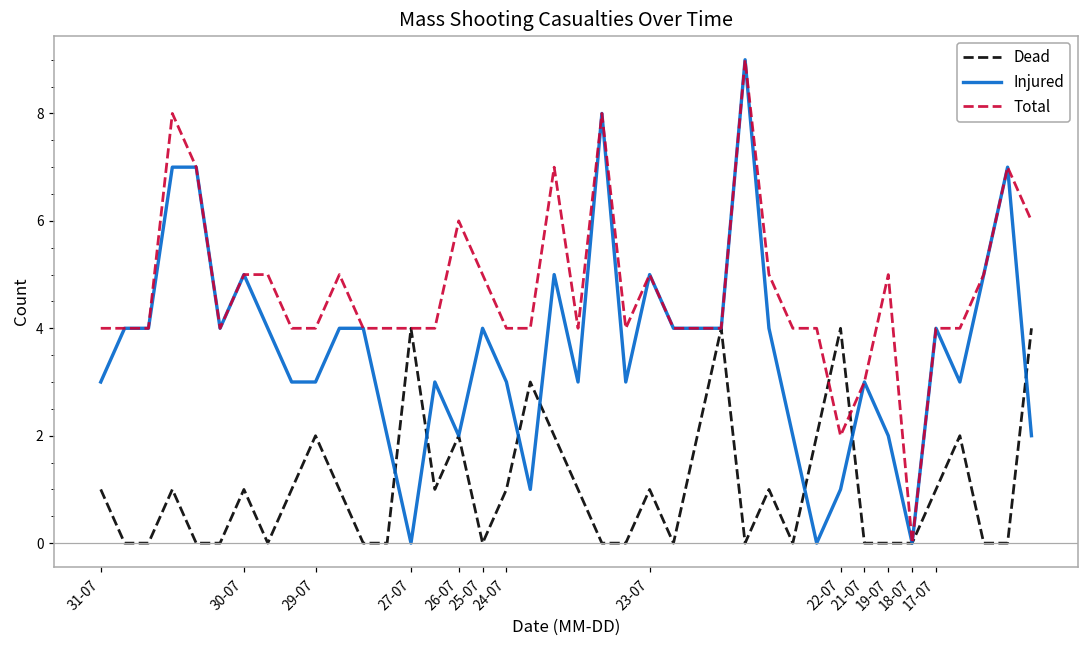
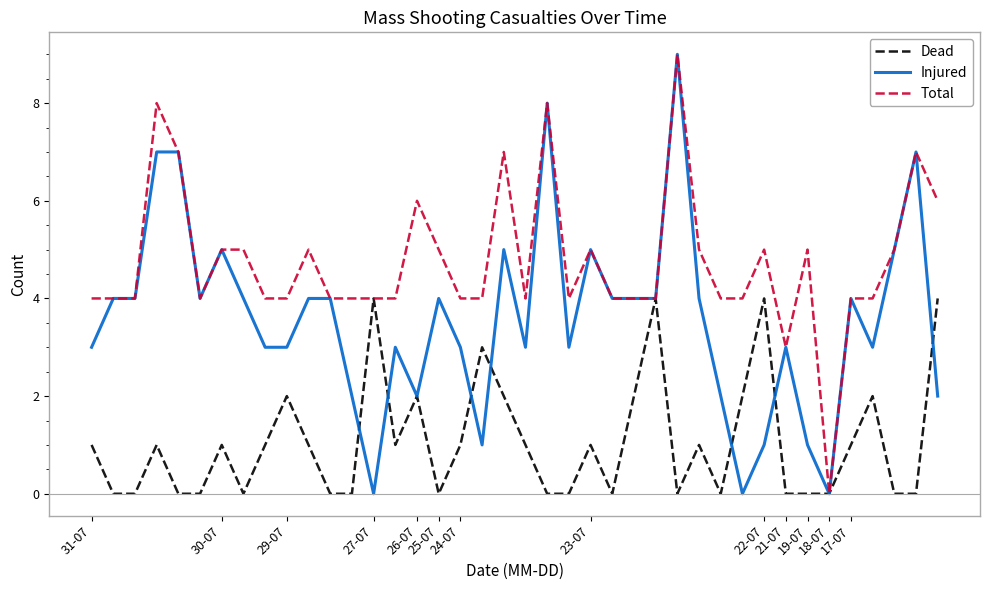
  {
    "Dead": {
      "25-07": 0,
      "22-07": 4,
      "21-07": 0,
      "19-07": 0
    },
    "Injured": {
      "25-07": 4,
      "22-07": 1,
-     "19-07": 2
+     "19-07": 1
    },
    "Total": {
      "26-07": 6,
      "25-07": 5,
-     "22-07": 2,
+     "22-07": 5,
      "19-07": 5
    }
  }
